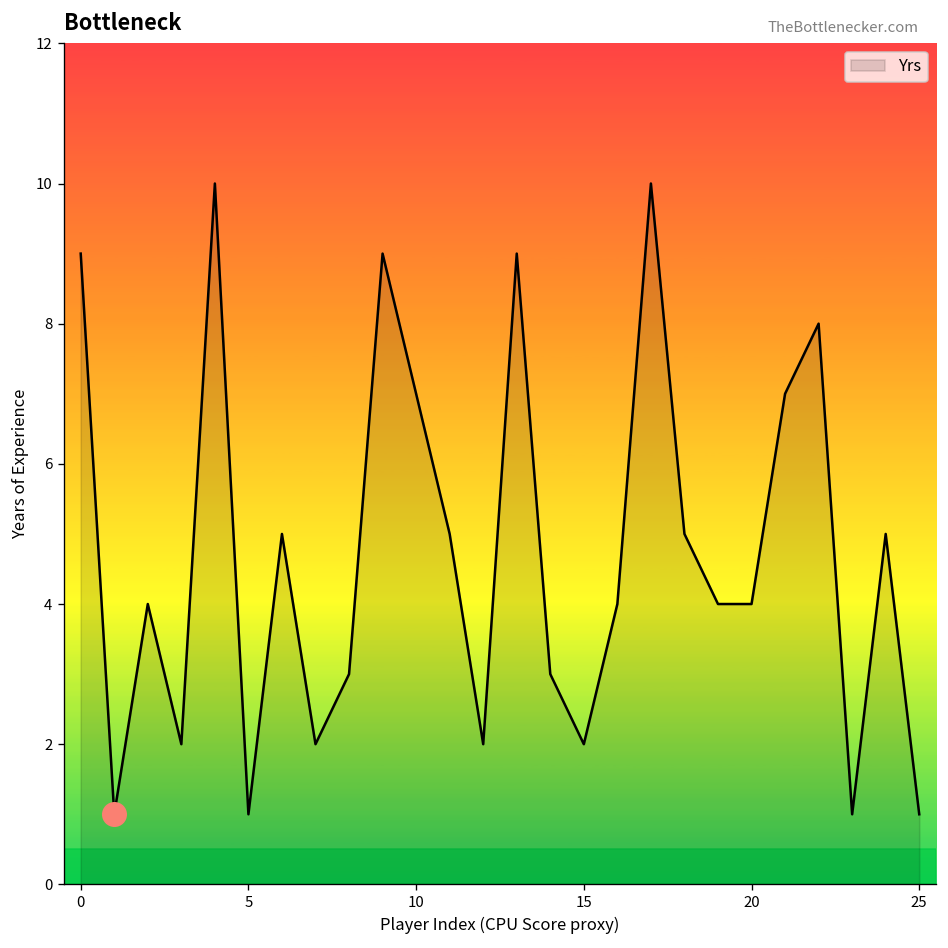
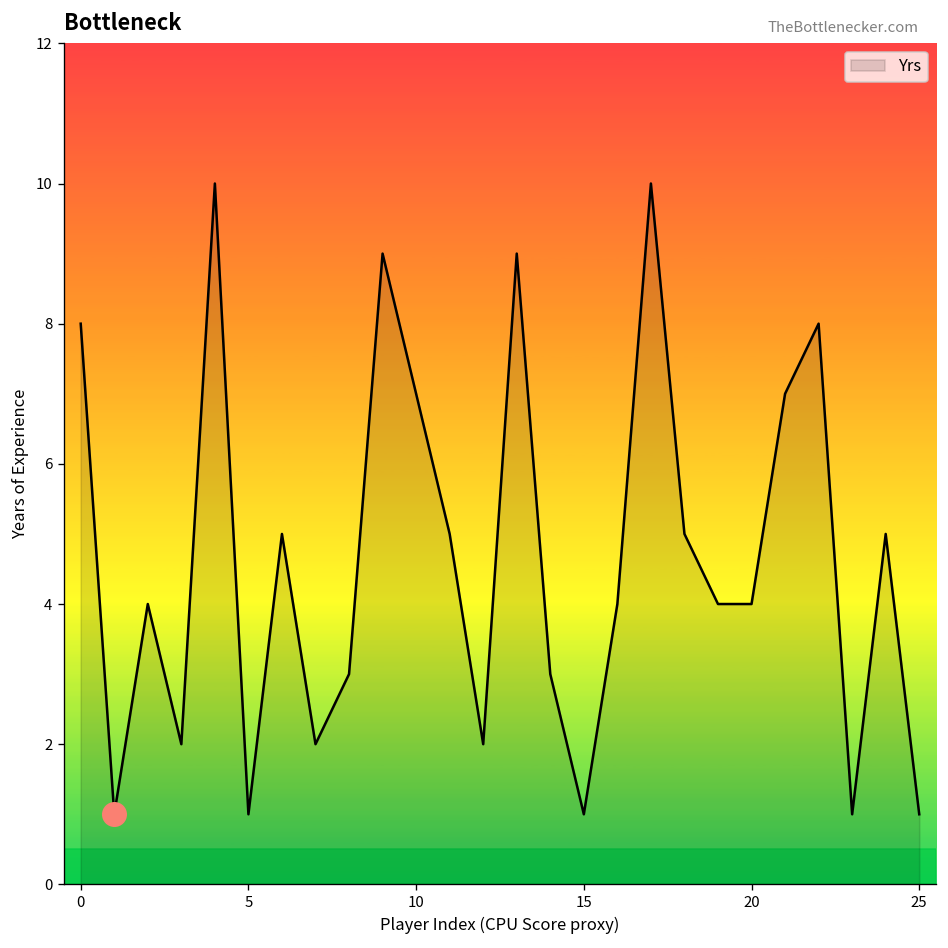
  {
    "Yrs": {
-     "0": 9,
+     "0": 8,
      "5": 1,
      "10": 7,
-     "15": 2,
+     "15": 1,
      "20": 4,
      "25": 1
    }
  }
